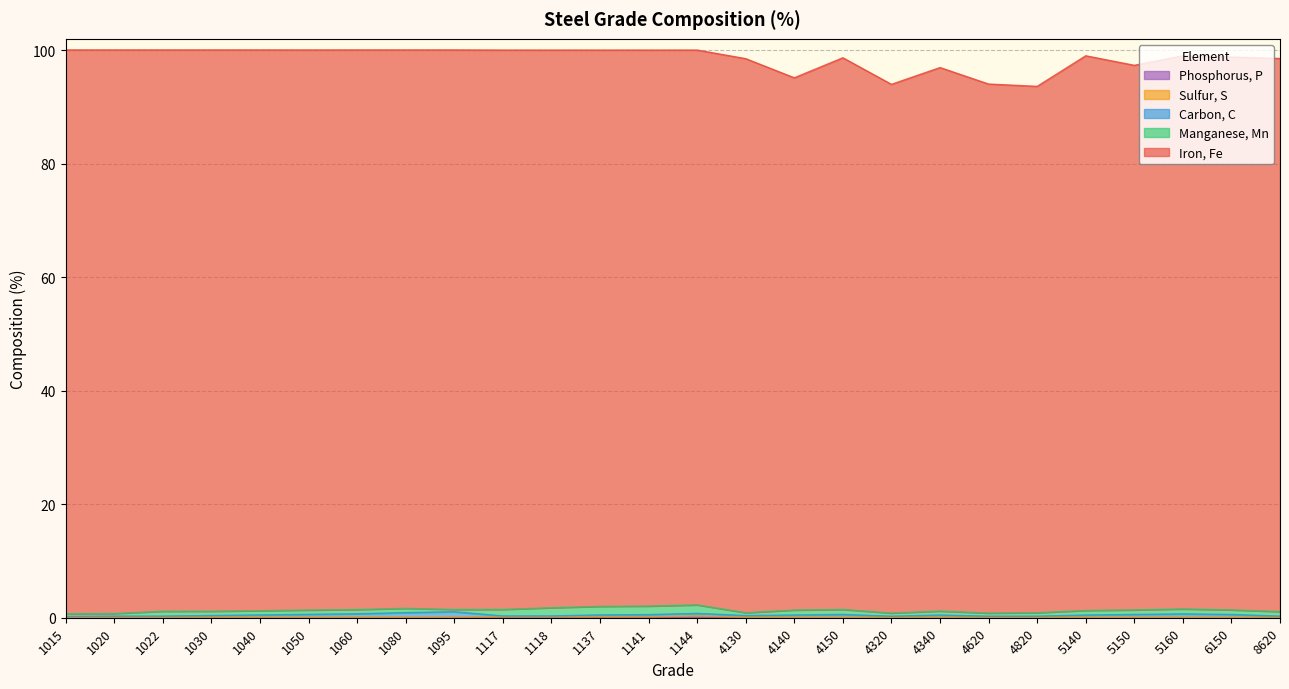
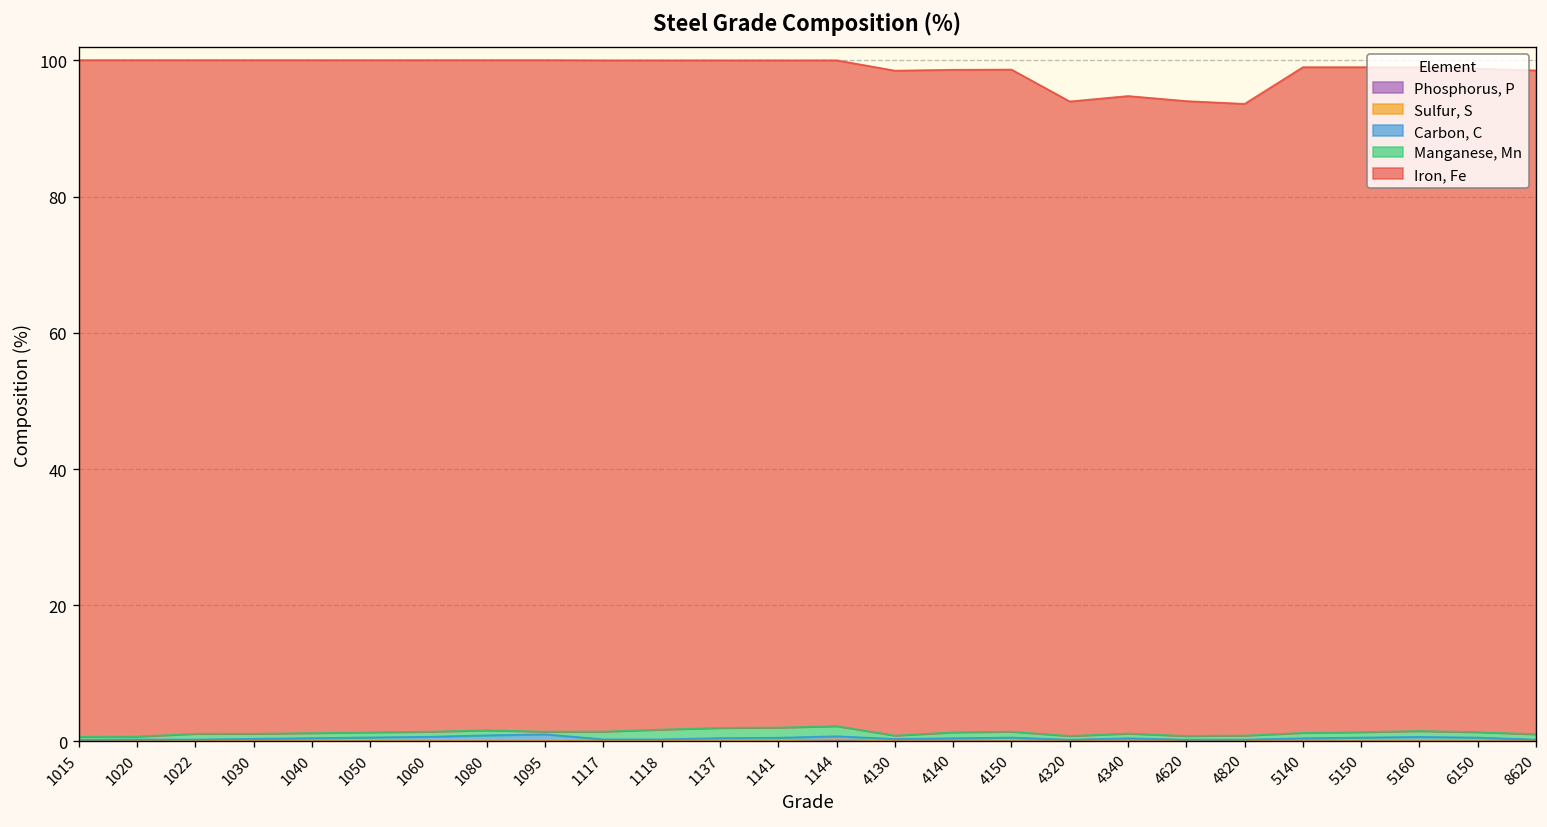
  {
    "Carbon, C": {
      "1050": 1,
      "1060": 1,
      "1080": 1,
      "4150": 1,
      "5150": 1,
      "5160": 1,
      "6150": 1
    },
    "Manganese, Mn": {
      "1020": 0,
      "1022": 1,
      "1030": 1,
      "1040": 1,
      "1050": 1,
      "1060": 1,
      "1080": 1,
      "1117": 1,
      "1118": 1,
      "1137": 2,
      "1141": 1,
      "1144": 1,
      "4130": 1,
      "4140": 1,
      "4150": 1,
      "4320": 1,
      "4340": 1,
      "4620": 1,
      "4820": 1,
      "5140": 1,
      "5150": 1,
      "5160": 1,
      "6150": 1,
      "8620": 1
    },
    "Iron, Fe": {
      "1015": 99,
      "1020": 99,
      "1022": 99,
      "1030": 99,
      "1040": 99,
      "1050": 99,
      "1060": 99,
      "1080": 98,
      "1095": 99,
      "1117": 99,
      "1118": 98,
      "1137": 98,
      "1141": 98,
      "1144": 98,
      "4130": 98,
-     "4140": 94,
+     "4140": 97,
      "4150": 97,
      "4320": 93,
-     "4340": 96,
+     "4340": 94,
      "4620": 93,
      "4820": 93,
      "5140": 98,
-     "5150": 96,
+     "5150": 98,
      "8620": 97
    }
  }
